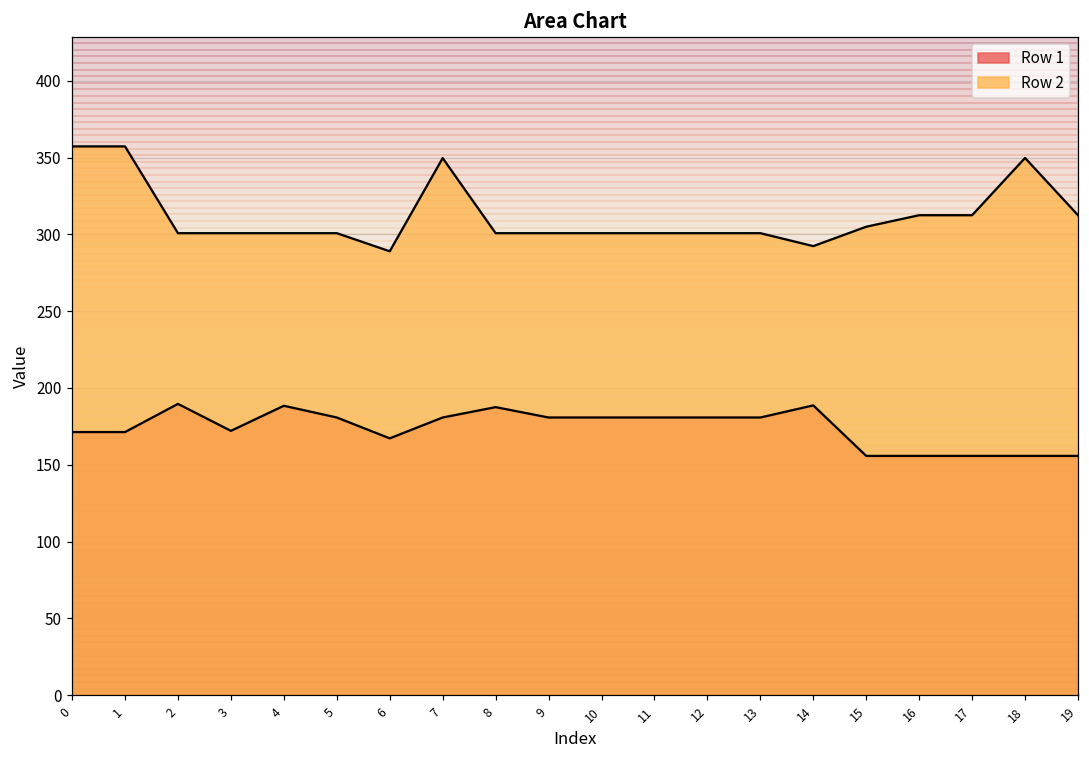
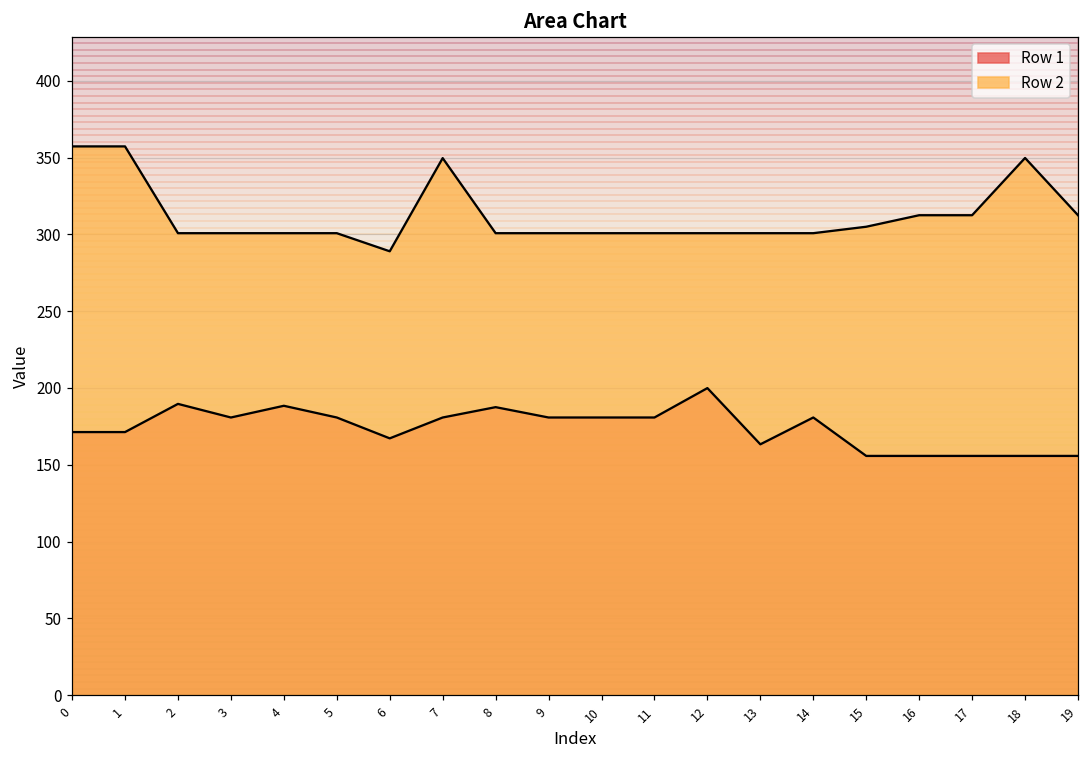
  {
    "Row 1": {
      "0": 171,
      "1": 171,
      "2": 190,
-     "3": 172,
+     "3": 181,
      "4": 188,
      "5": 181,
      "6": 167,
      "7": 181,
      "8": 187,
      "9": 181,
      "10": 181,
      "11": 181,
-     "12": 181,
-     "13": 181,
-     "14": 189,
+     "12": 200,
+     "13": 163,
+     "14": 181,
      "15": 156,
      "16": 156,
      "17": 156,
      "18": 156,
      "19": 156
    },
    "Row 2": {
      "0": 357,
      "1": 357,
      "2": 301,
      "3": 301,
      "4": 301,
      "5": 301,
      "6": 289,
      "7": 350,
      "8": 301,
      "9": 301,
      "10": 301,
      "11": 301,
      "12": 301,
      "13": 301,
-     "14": 292,
+     "14": 301,
      "15": 305,
      "16": 312,
      "17": 312,
      "18": 350,
      "19": 312
    }
  }
